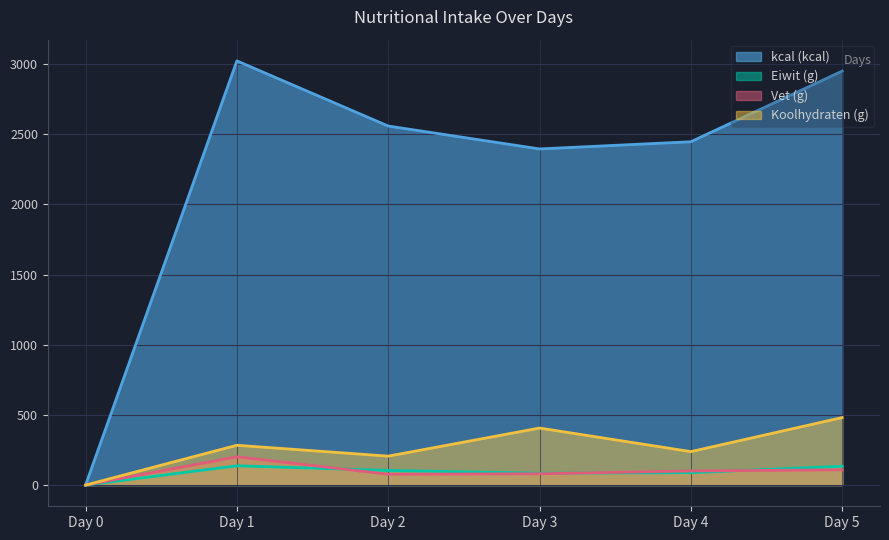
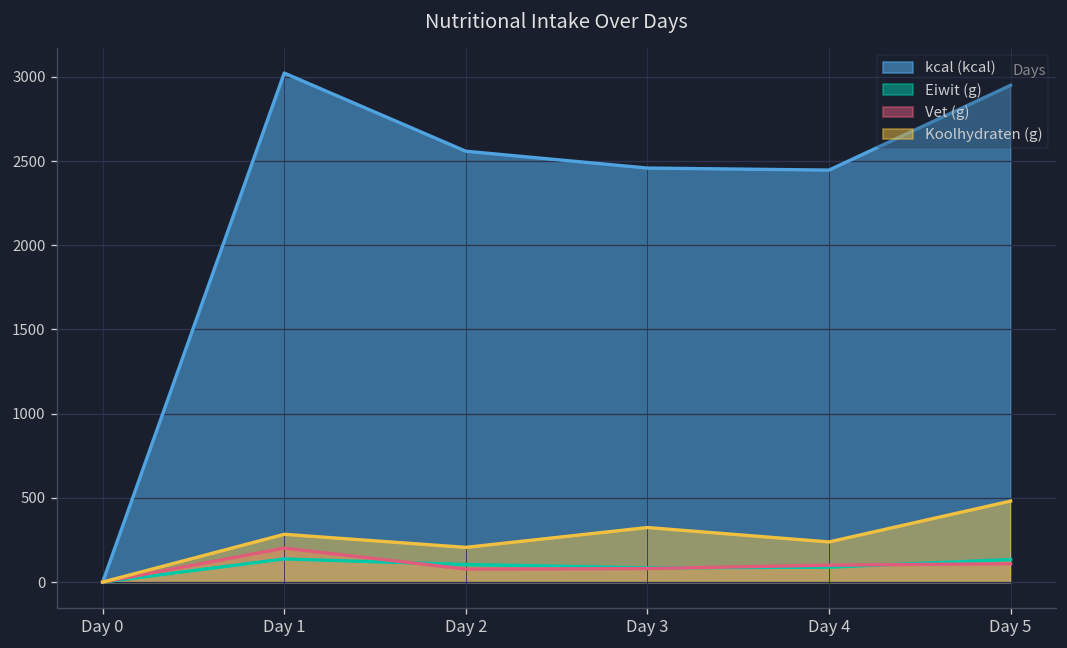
  {
    "kcal (kcal)": {
      "Day 1": 3020,
      "Day 2": 2560,
-     "Day 3": 2400,
+     "Day 3": 2460,
      "Day 4": 2450
    },
    "Eiwit (g)": {
      "Day 1": 140,
      "Day 2": 100,
      "Day 5": 130
    },
    "Vet (g)": {
      "Day 1": 200,
      "Day 2": 80,
      "Day 5": 110
    },
    "Koolhydraten (g)": {
      "Day 1": 280,
      "Day 2": 210,
-     "Day 3": 410,
+     "Day 3": 320,
      "Day 4": 240,
      "Day 5": 480
    }
  }
